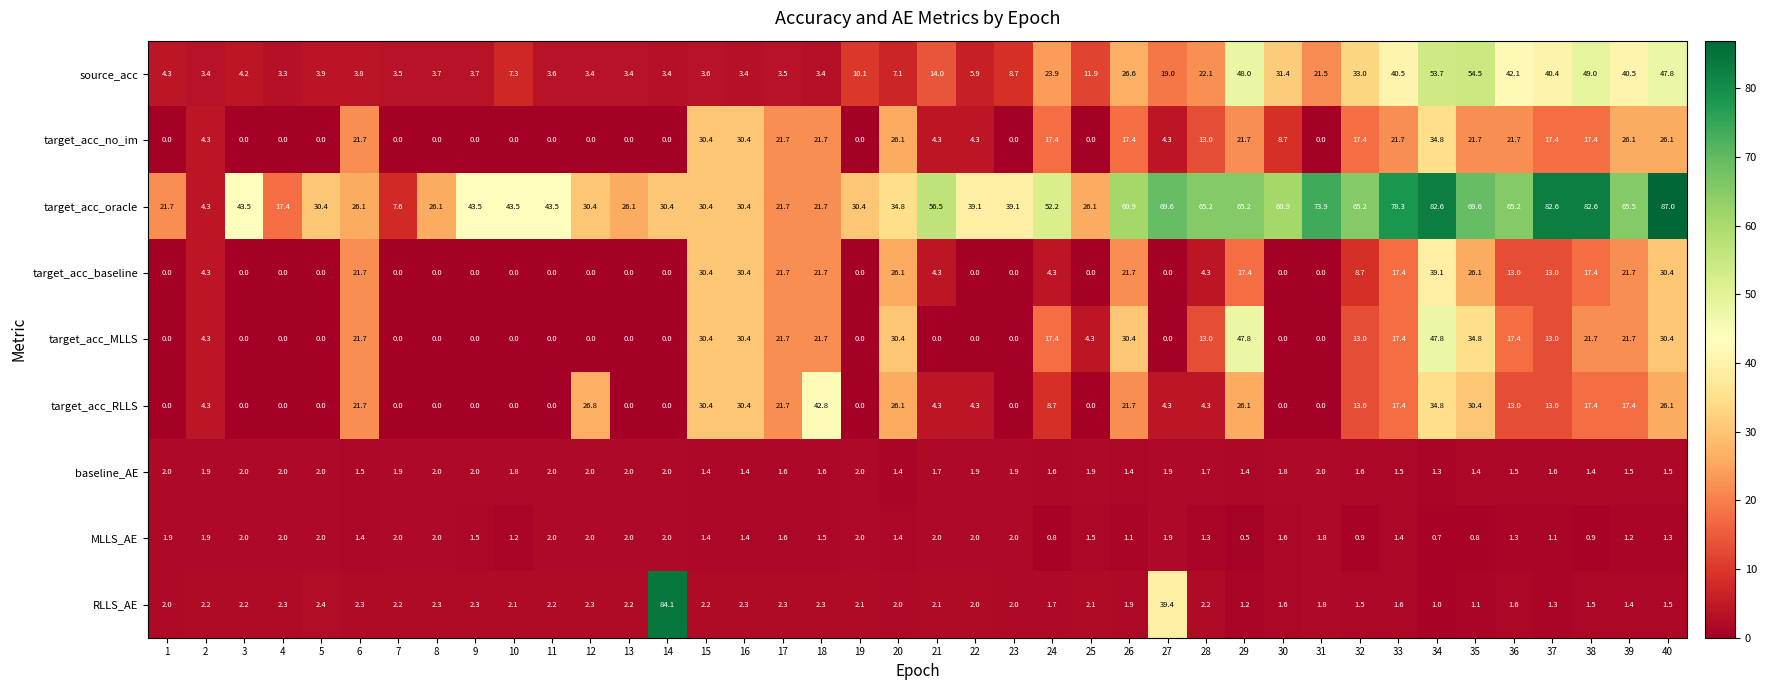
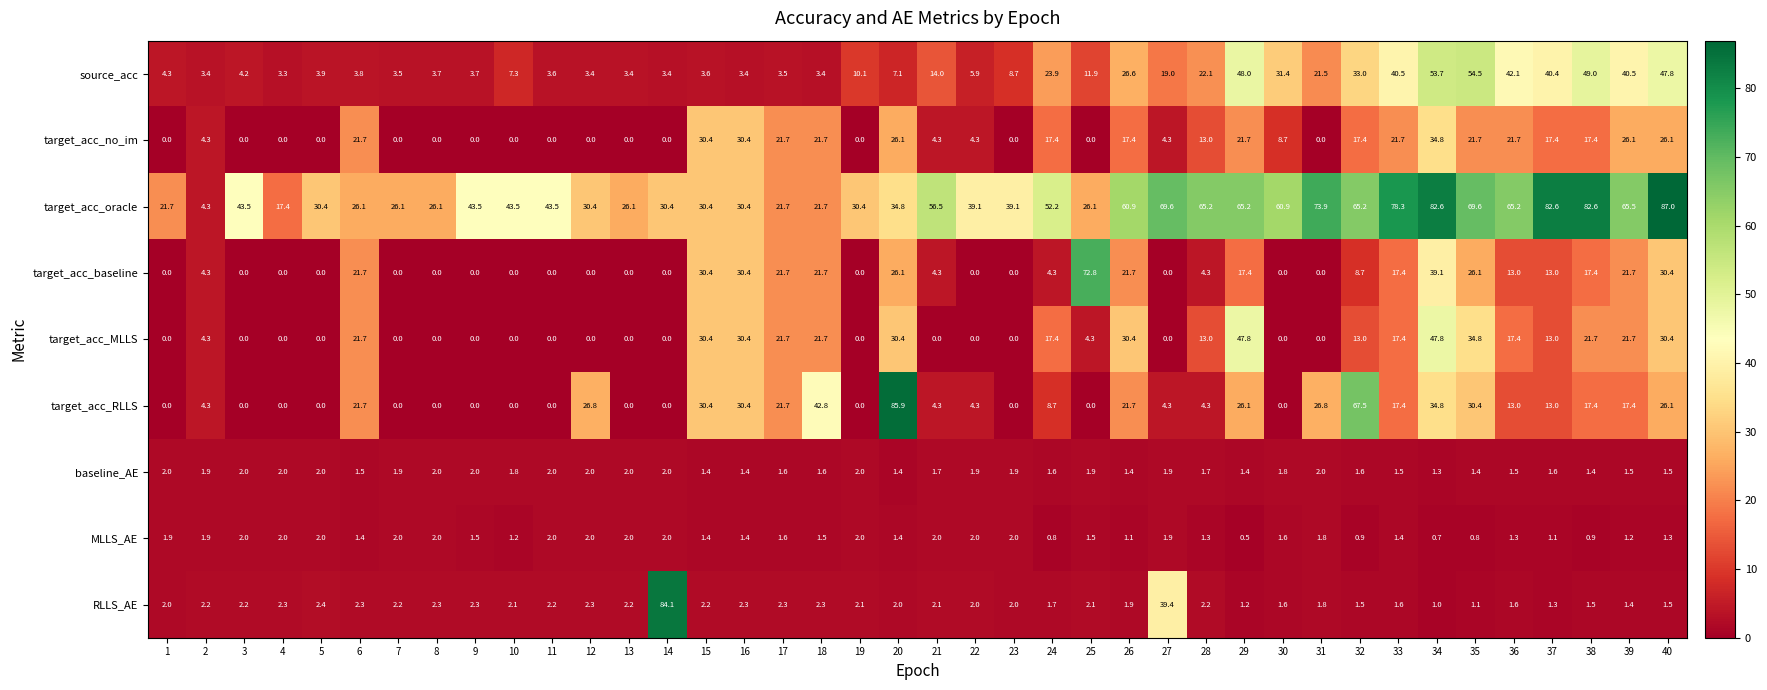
  {
    "target_acc_oracle": {
      "1": 21.7,
      "2": 4.3,
      "3": 43.5,
      "4": 17.4,
      "5": 30.4,
      "6": 26.1,
-     "7": 7.6,
+     "7": 26.1,
      "8": 26.1,
      "9": 43.5,
      "10": 43.5,
      "11": 43.5,
      "12": 30.4,
      "13": 26.1,
      "14": 30.4,
      "15": 30.4,
      "16": 30.4,
      "17": 21.7,
      "18": 21.7,
      "19": 30.4,
      "20": 34.8,
      "21": 56.5,
      "22": 39.1,
      "23": 39.1,
      "24": 52.2,
      "25": 26.1,
      "26": 60.9,
      "27": 69.6,
      "28": 65.2,
      "29": 65.2,
      "30": 60.9,
      "31": 73.9,
      "32": 65.2,
      "33": 78.3,
      "34": 82.6,
      "35": 69.6,
      "36": 65.2,
      "37": 82.6,
      "38": 82.6,
      "39": 65.5,
      "40": 87.0
    },
    "target_acc_baseline": {
      "1": 0.0,
      "2": 4.3,
      "3": 0.0,
      "4": 0.0,
      "5": 0.0,
      "6": 21.7,
      "7": 0.0,
      "8": 0.0,
      "9": 0.0,
      "10": 0.0,
      "11": 0.0,
      "12": 0.0,
      "13": 0.0,
      "14": 0.0,
      "15": 30.4,
      "16": 30.4,
      "17": 21.7,
      "18": 21.7,
      "19": 0.0,
      "20": 26.1,
      "21": 4.3,
      "22": 0.0,
      "23": 0.0,
      "24": 4.3,
-     "25": 0.0,
+     "25": 72.8,
      "26": 21.7,
      "27": 0.0,
      "28": 4.3,
      "29": 17.4,
      "30": 0.0,
      "31": 0.0,
      "32": 8.7,
      "33": 17.4,
      "34": 39.1,
      "35": 26.1,
      "36": 13.0,
      "37": 13.0,
      "38": 17.4,
      "39": 21.7,
      "40": 30.4
    },
    "target_acc_RLLS": {
      "1": 0.0,
      "2": 4.3,
      "3": 0.0,
      "4": 0.0,
      "5": 0.0,
      "6": 21.7,
      "7": 0.0,
      "8": 0.0,
      "9": 0.0,
      "10": 0.0,
      "11": 0.0,
      "12": 26.8,
      "13": 0.0,
      "14": 0.0,
      "15": 30.4,
      "16": 30.4,
      "17": 21.7,
      "18": 42.8,
      "19": 0.0,
-     "20": 26.1,
+     "20": 85.9,
      "21": 4.3,
      "22": 4.3,
      "23": 0.0,
      "24": 8.7,
      "25": 0.0,
      "26": 21.7,
      "27": 4.3,
      "28": 4.3,
      "29": 26.1,
      "30": 0.0,
-     "31": 0.0,
-     "32": 13.0,
+     "31": 26.8,
+     "32": 67.5,
      "33": 17.4,
      "34": 34.8,
      "35": 30.4,
      "36": 13.0,
      "37": 13.0,
      "38": 17.4,
      "39": 17.4,
      "40": 26.1
    }
  }
